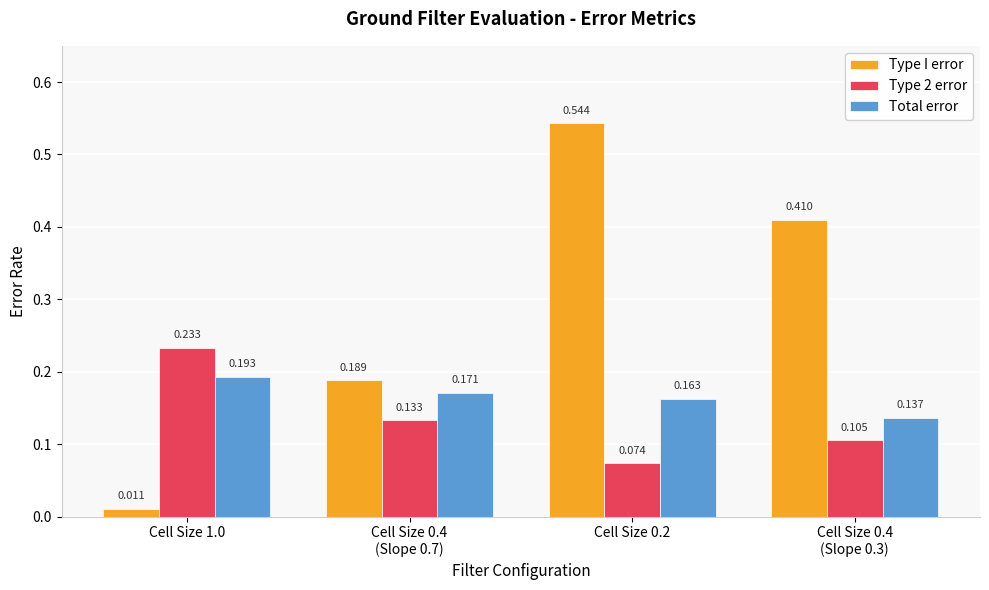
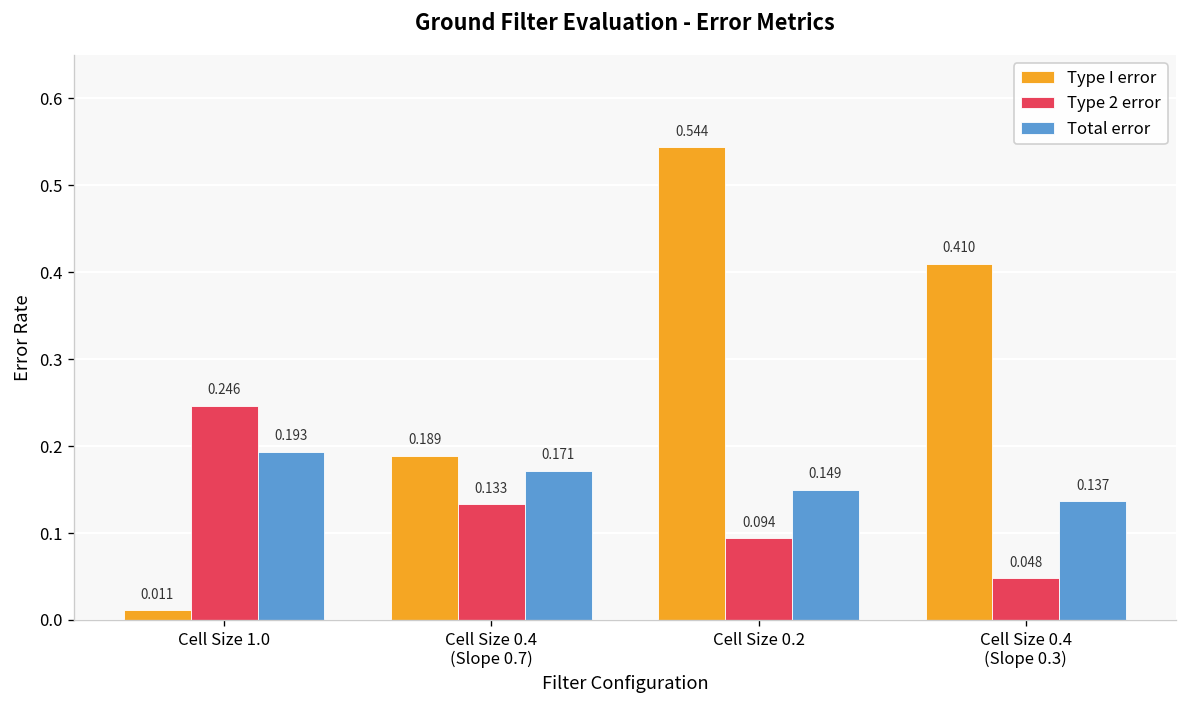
  {
    "Type I error": {
      "Cell Size 1.0": 0.011,
      "Cell Size 0.4 (Slope 0.7)": 0.189,
      "Cell Size 0.2": 0.544,
      "Cell Size 0.4 (Slope 0.3)": 0.410
    },
    "Type 2 error": {
-     "Cell Size 1.0": 0.233,
+     "Cell Size 1.0": 0.246,
      "Cell Size 0.4 (Slope 0.7)": 0.133,
-     "Cell Size 0.2": 0.074,
-     "Cell Size 0.4 (Slope 0.3)": 0.105
+     "Cell Size 0.2": 0.094,
+     "Cell Size 0.4 (Slope 0.3)": 0.048
    },
    "Total error": {
      "Cell Size 1.0": 0.193,
      "Cell Size 0.4 (Slope 0.7)": 0.171,
-     "Cell Size 0.2": 0.163,
+     "Cell Size 0.2": 0.149,
      "Cell Size 0.4 (Slope 0.3)": 0.137
    }
  }
